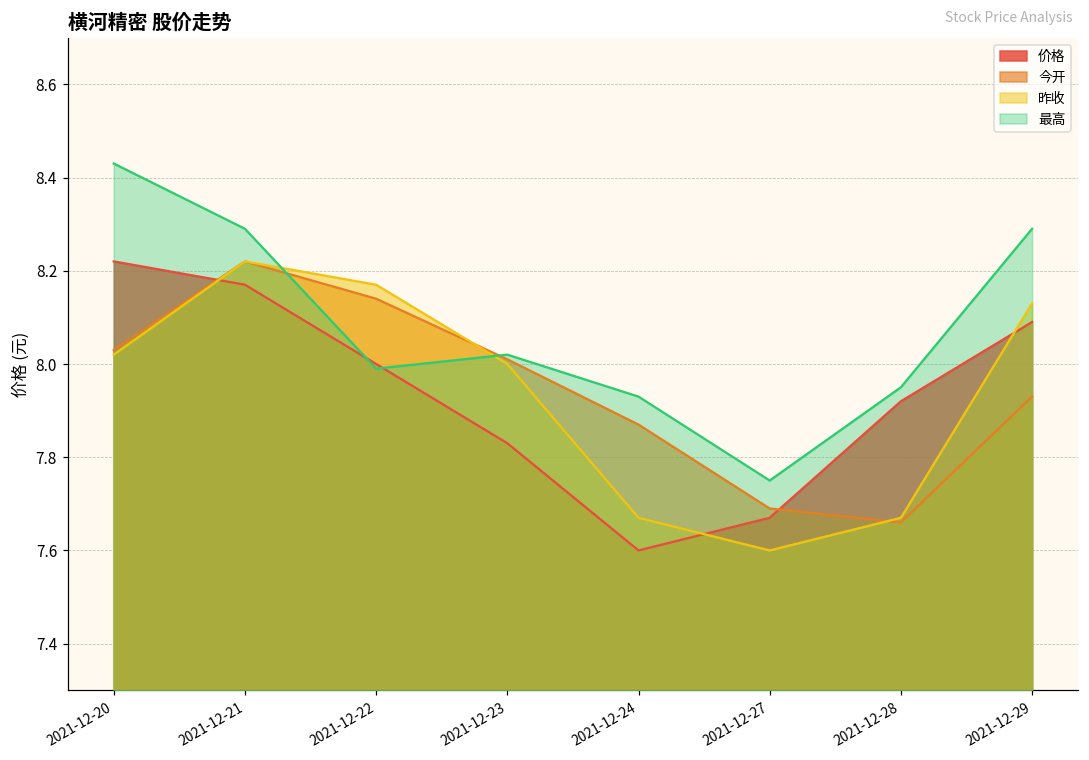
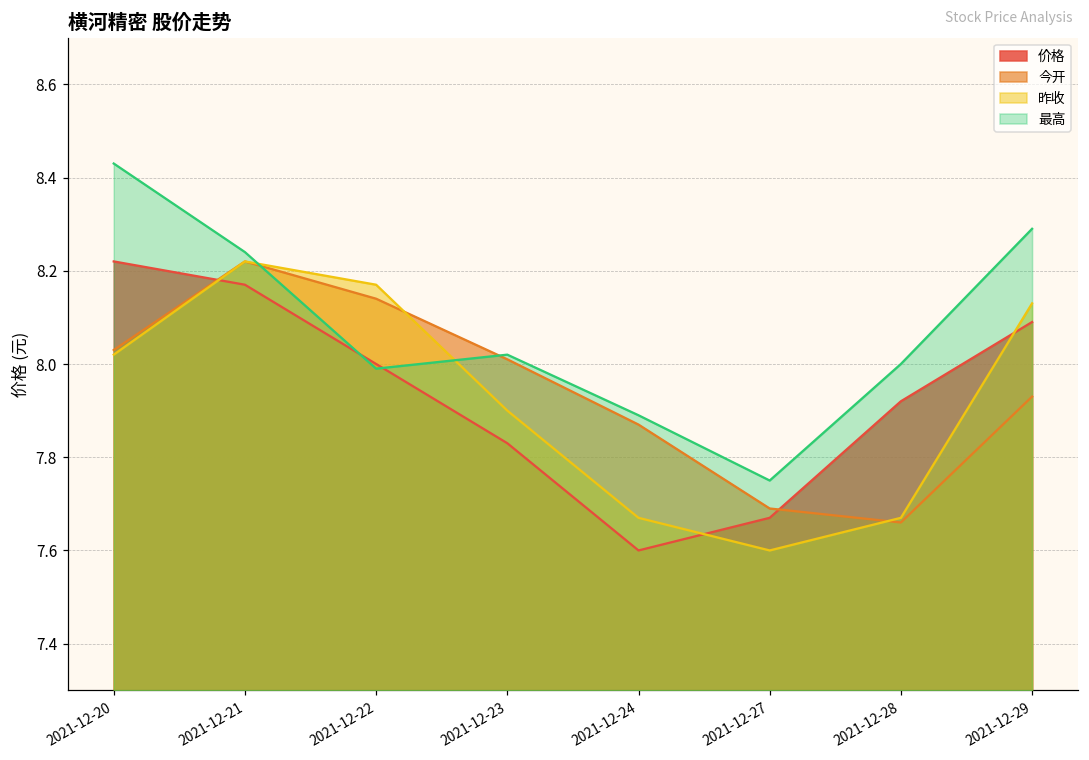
  {
    "昨收": {
      "2021-12-20": 8.02,
      "2021-12-22": 8.17,
-     "2021-12-23": 8.0,
+     "2021-12-23": 7.9,
      "2021-12-24": 7.67,
      "2021-12-27": 7.6,
      "2021-12-28": 7.67,
      "2021-12-29": 8.13
    },
    "最高": {
      "2021-12-20": 8.43,
-     "2021-12-21": 8.29,
+     "2021-12-21": 8.24,
      "2021-12-22": 7.99,
      "2021-12-23": 8.02,
-     "2021-12-24": 7.93,
+     "2021-12-24": 7.89,
      "2021-12-27": 7.75,
-     "2021-12-28": 7.95,
+     "2021-12-28": 8.00,
      "2021-12-29": 8.29
    }
  }
